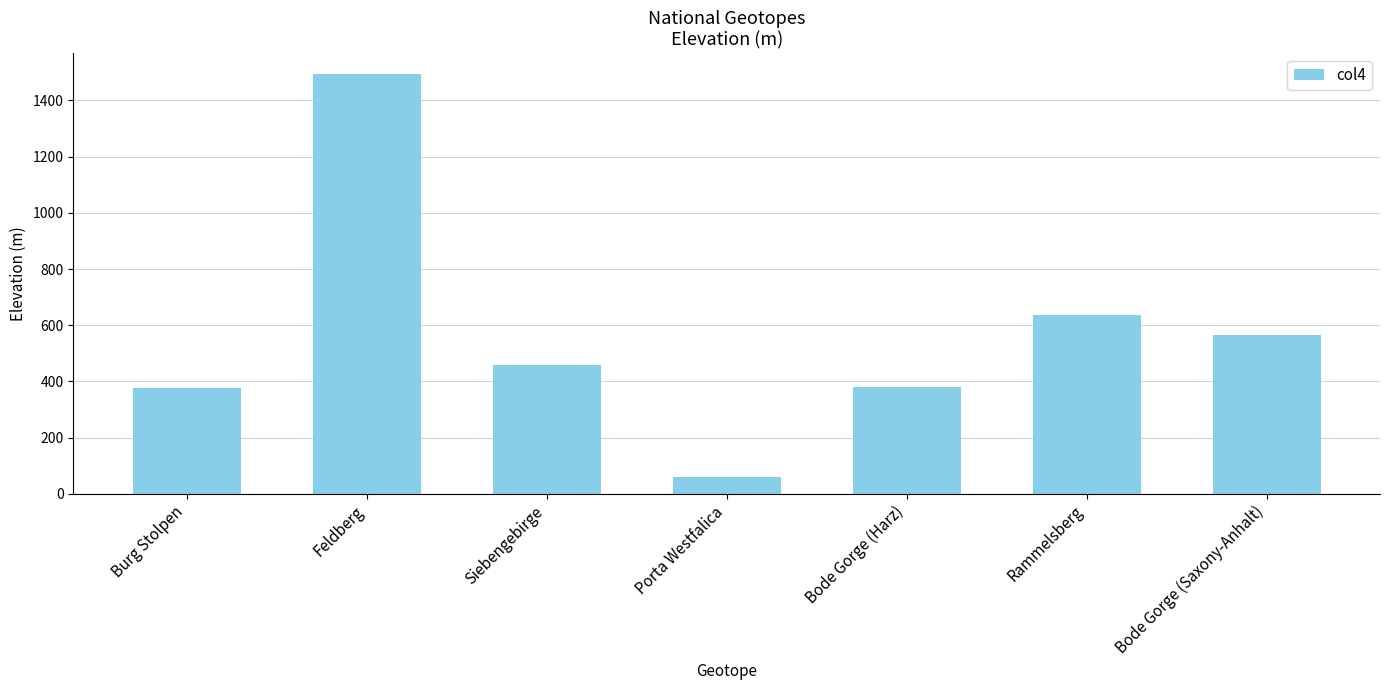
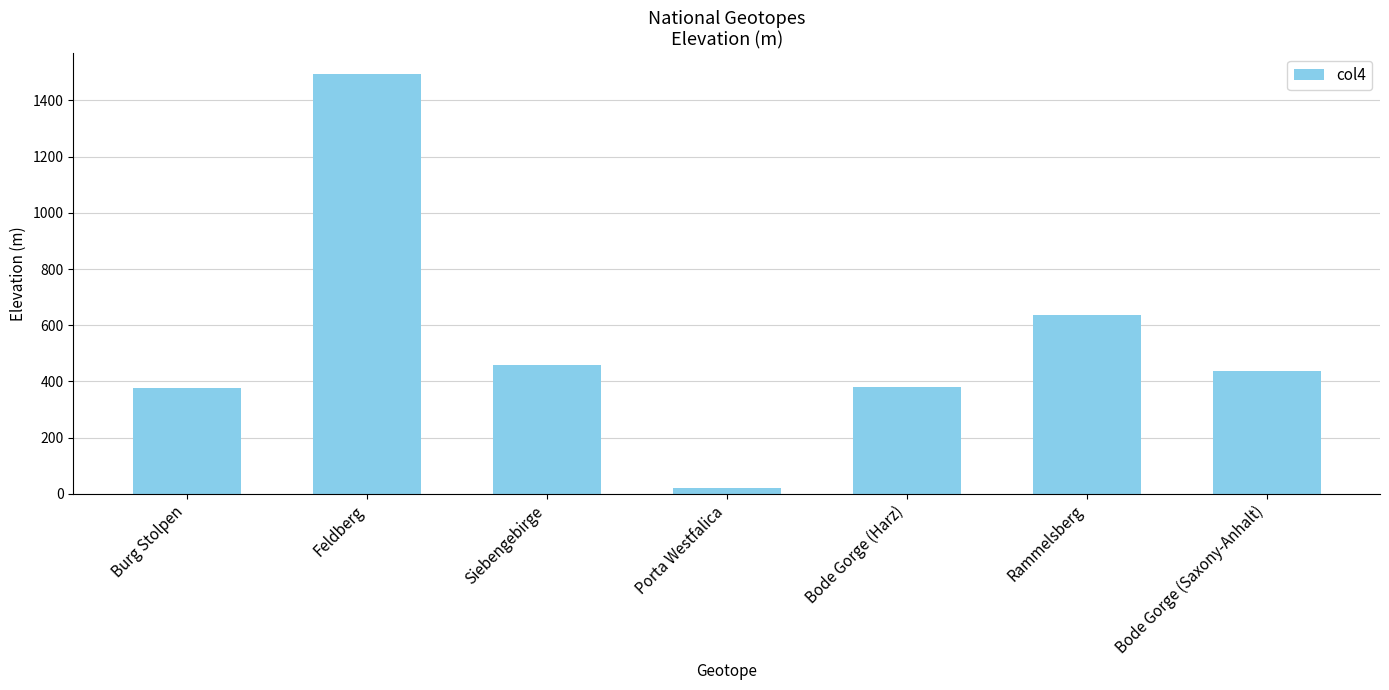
  {
    "Burg Stolpen": 380,
    "Feldberg": 1490,
    "Siebengebirge": 460,
-   "Porta Westfalica": 60,
+   "Porta Westfalica": 20,
    "Bode Gorge (Harz)": 380,
    "Rammelsberg": 640,
-   "Bode Gorge (Saxony-Anhalt)": 570
+   "Bode Gorge (Saxony-Anhalt)": 440
  }
